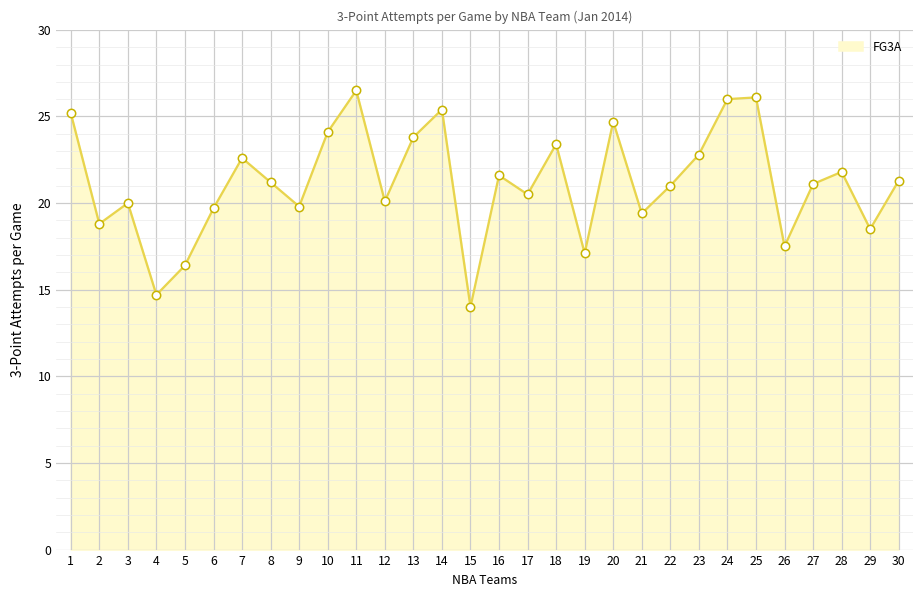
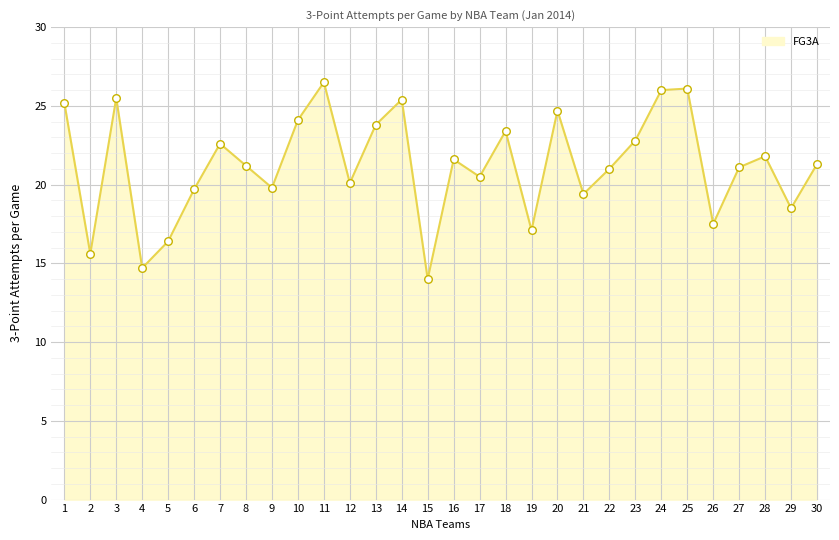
  {
    "1": 25.2,
-   "2": 18.8,
-   "3": 20.0,
+   "2": 15.6,
+   "3": 25.5,
    "4": 14.7,
    "5": 16.4,
    "6": 19.7,
    "7": 22.6,
    "8": 21.2,
    "9": 19.8,
    "10": 24.1,
    "11": 26.5,
    "12": 20.1,
    "13": 23.8,
    "14": 25.4,
    "15": 14.0,
    "16": 21.6,
    "17": 20.5,
    "18": 23.4,
    "19": 17.1,
    "20": 24.7,
    "21": 19.4,
    "22": 21.0,
    "23": 22.8,
    "24": 26.0,
    "25": 26.1,
    "26": 17.5,
    "27": 21.1,
    "28": 21.8,
    "29": 18.5,
    "30": 21.3
  }
